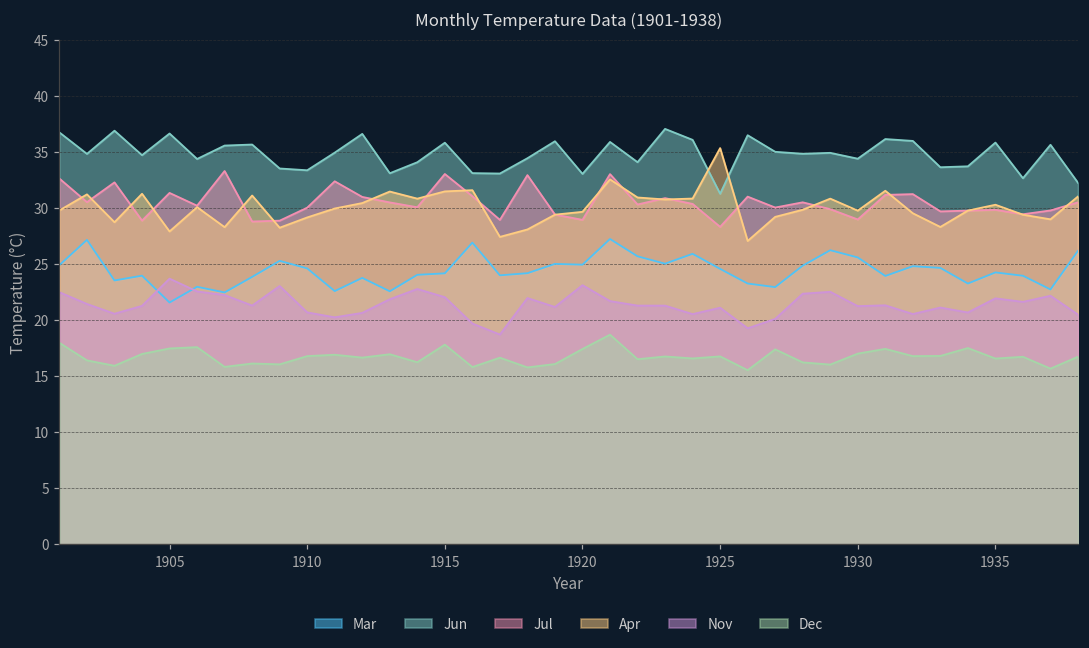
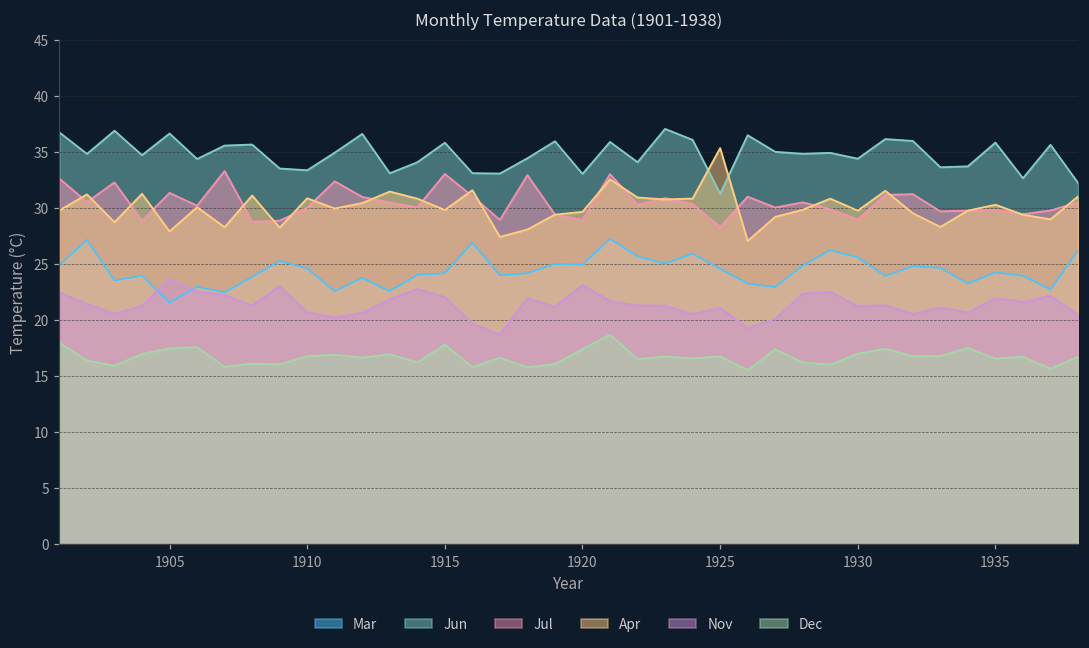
  {
    "Apr": {
      "1905": 27.9,
-     "1910": 29.2,
-     "1915": 31.5,
+     "1910": 30.9,
+     "1915": 29.9,
      "1920": 29.7,
      "1925": 35.4,
      "1930": 29.8,
      "1935": 30.3
    }
  }
